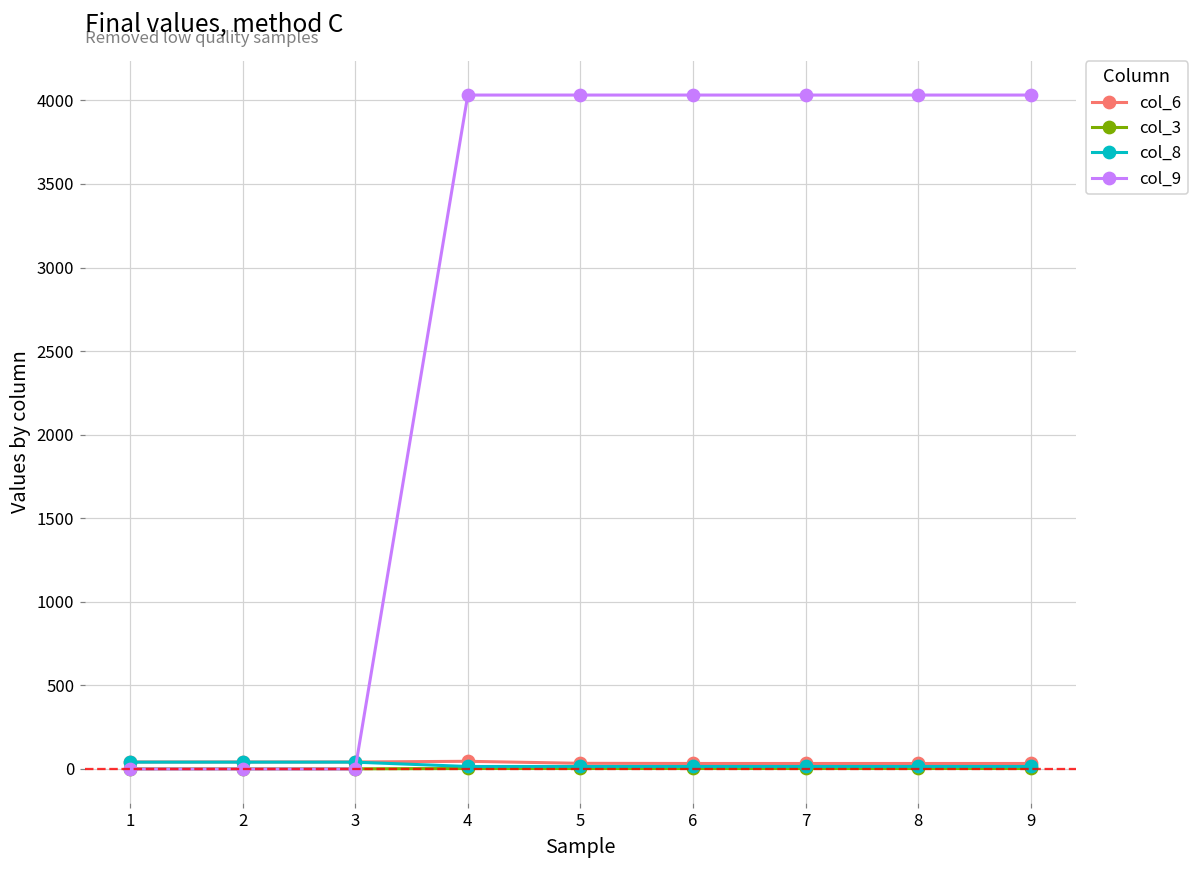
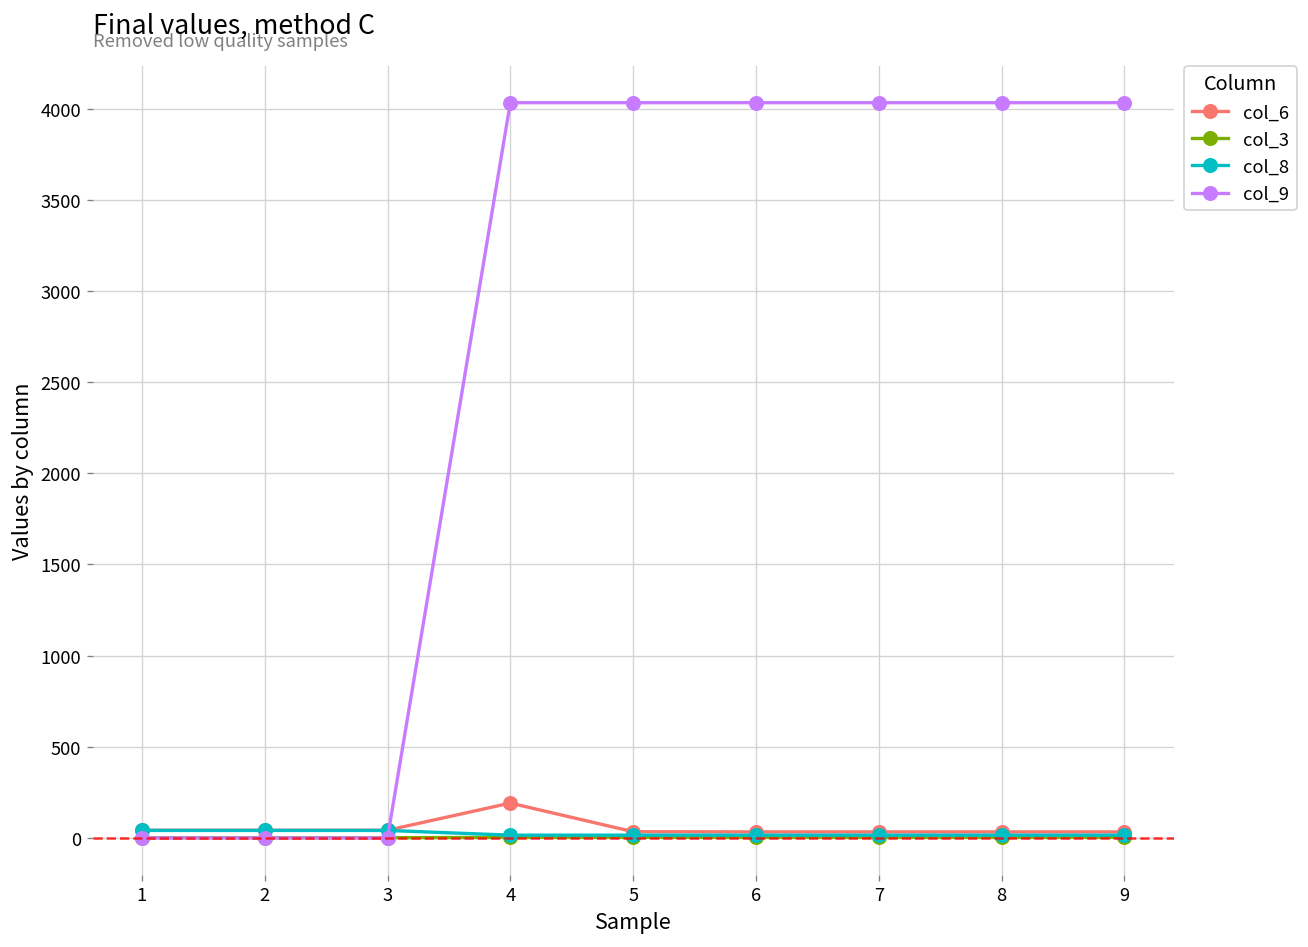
  {
    "col_6": {
-     "4": 50,
+     "4": 190,
      "5": 30,
      "6": 30,
      "7": 30,
      "8": 30,
      "9": 30
    },
    "col_9": {
      "4": 4030,
      "5": 4030,
      "6": 4030,
      "7": 4030,
      "8": 4030,
      "9": 4030
    }
  }
